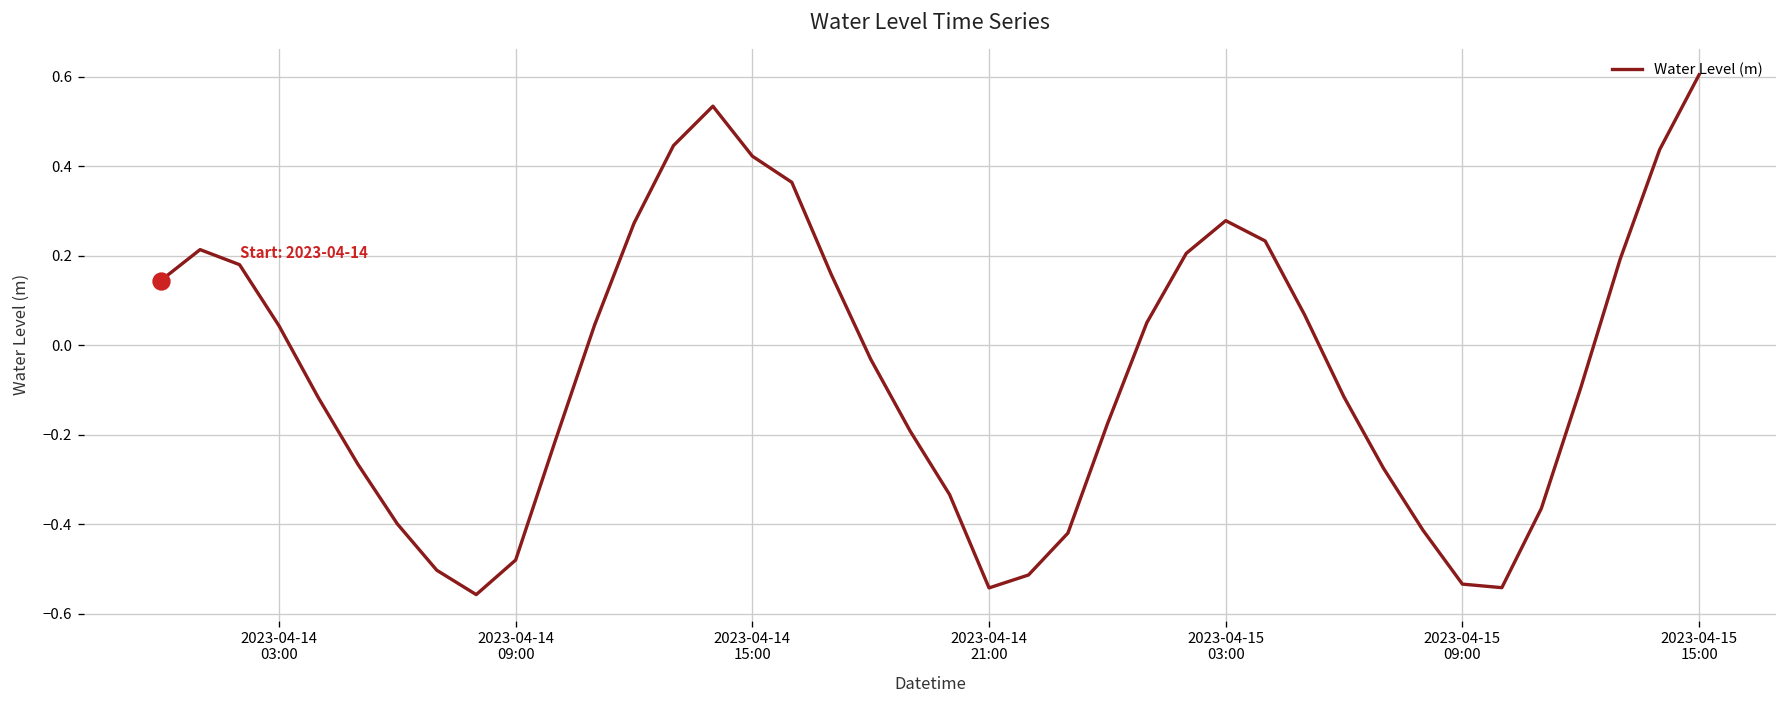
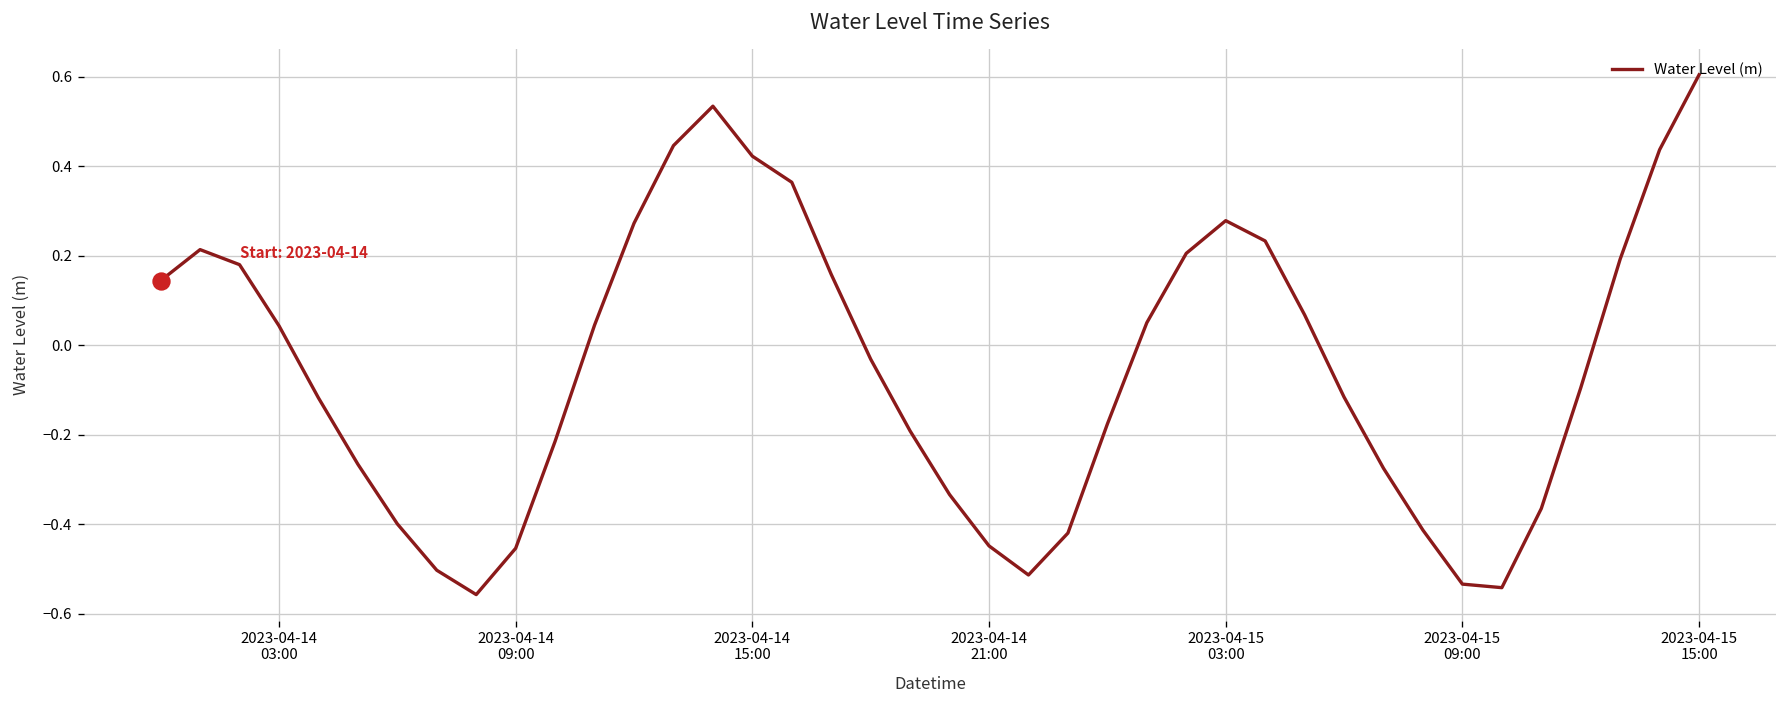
  {
    "Water Level (m)": {
      "2023-04-14 03:00": 0.04,
-     "2023-04-14 09:00": -0.48,
+     "2023-04-14 09:00": -0.45,
      "2023-04-14 15:00": 0.42,
-     "2023-04-14 21:00": -0.54,
+     "2023-04-14 21:00": -0.45,
      "2023-04-15 03:00": 0.28,
      "2023-04-15 09:00": -0.53,
      "2023-04-15 15:00": 0.60
    }
  }
